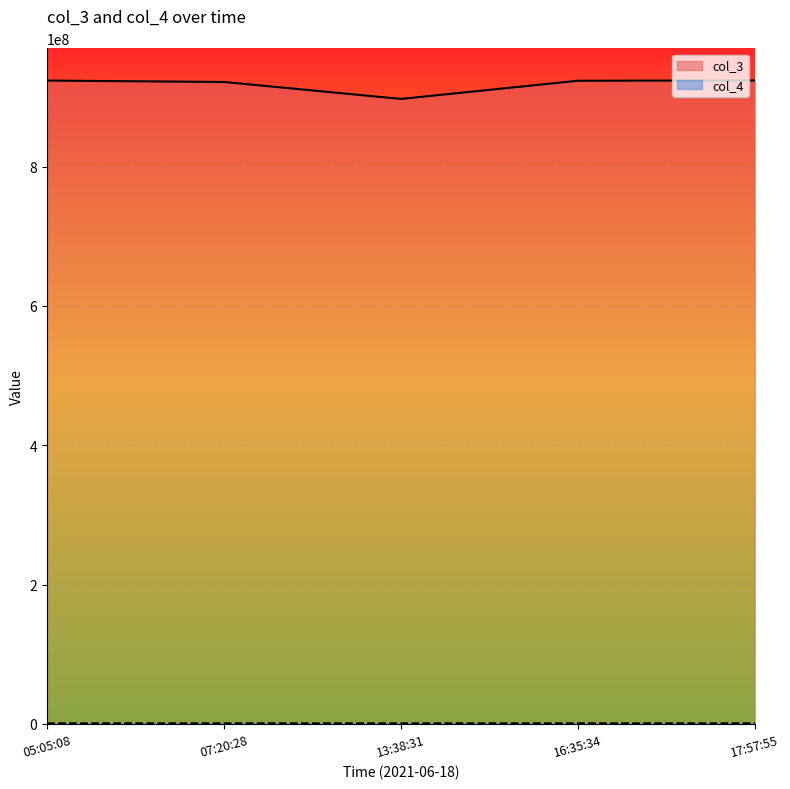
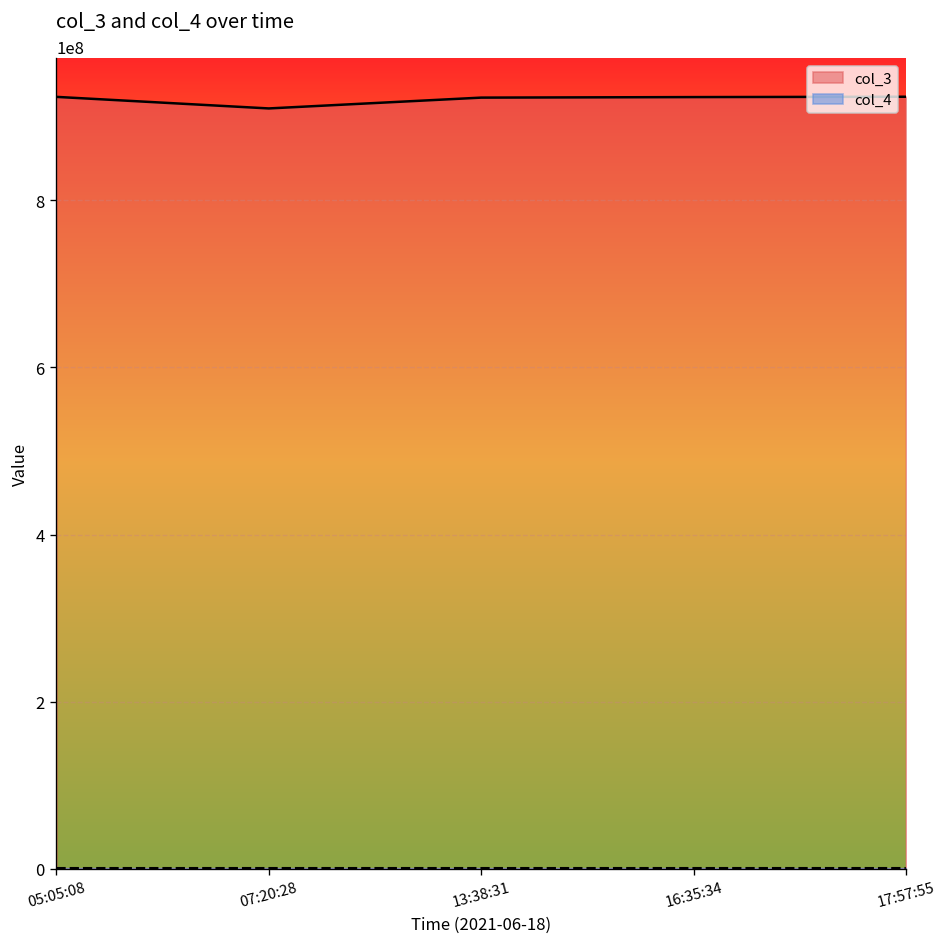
  {
    "col_3": {
      "05:05:08": 920000000,
-     "07:20:28": 920000000,
-     "13:38:31": 900000000,
+     "07:20:28": 910000000,
+     "13:38:31": 920000000,
      "16:35:34": 920000000,
      "17:57:55": 920000000
    },
    "col_4": {
      "05:05:08": 0,
      "07:20:28": 0,
      "13:38:31": 0,
      "16:35:34": 0,
      "17:57:55": 0
    }
  }
